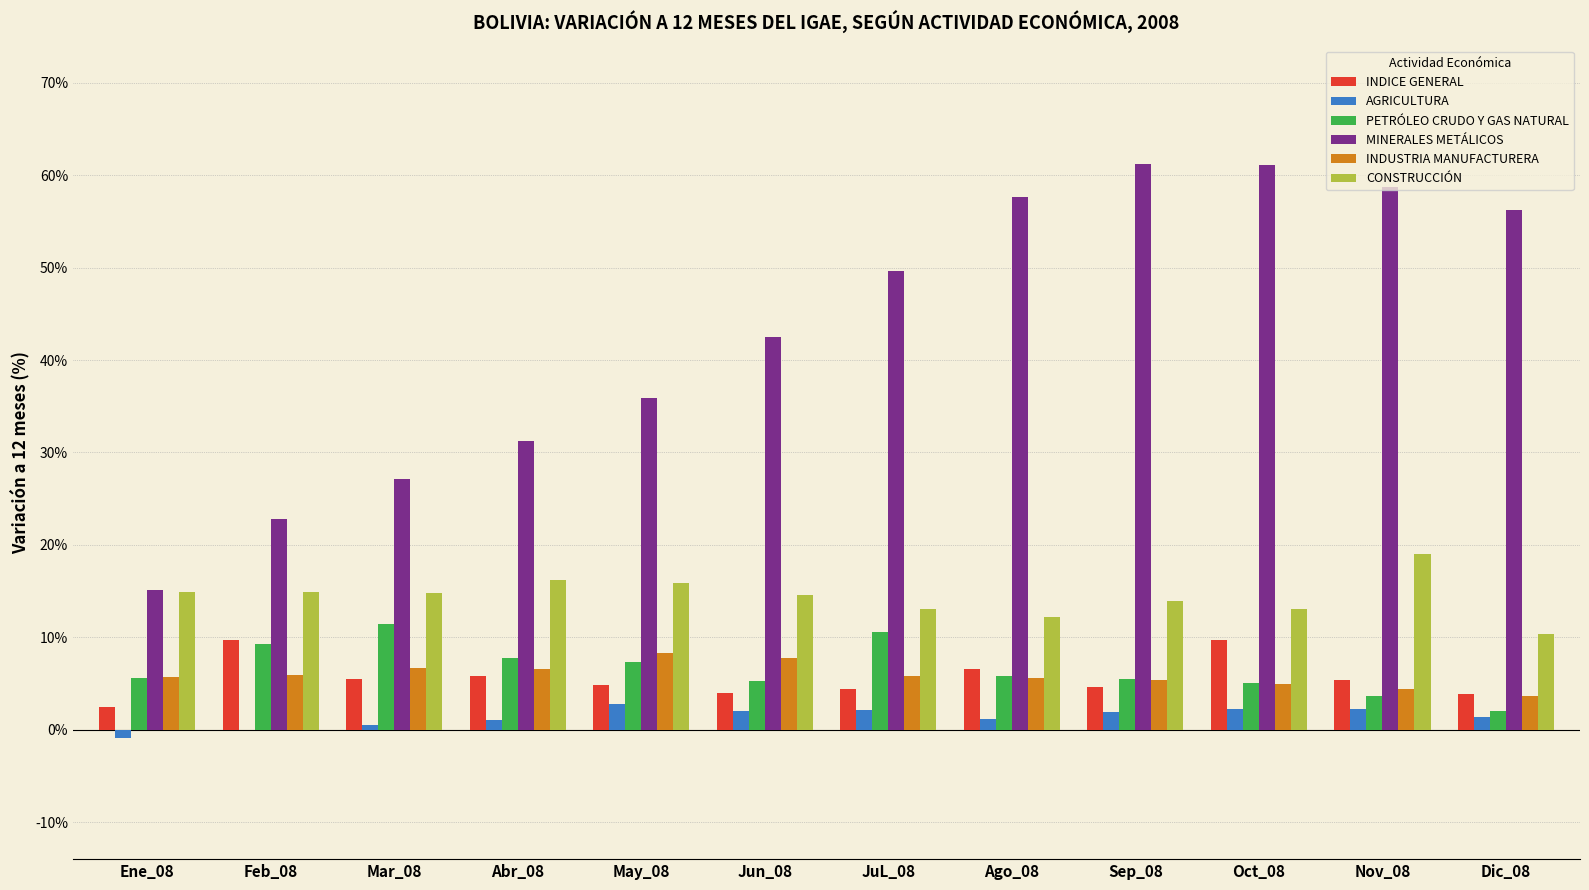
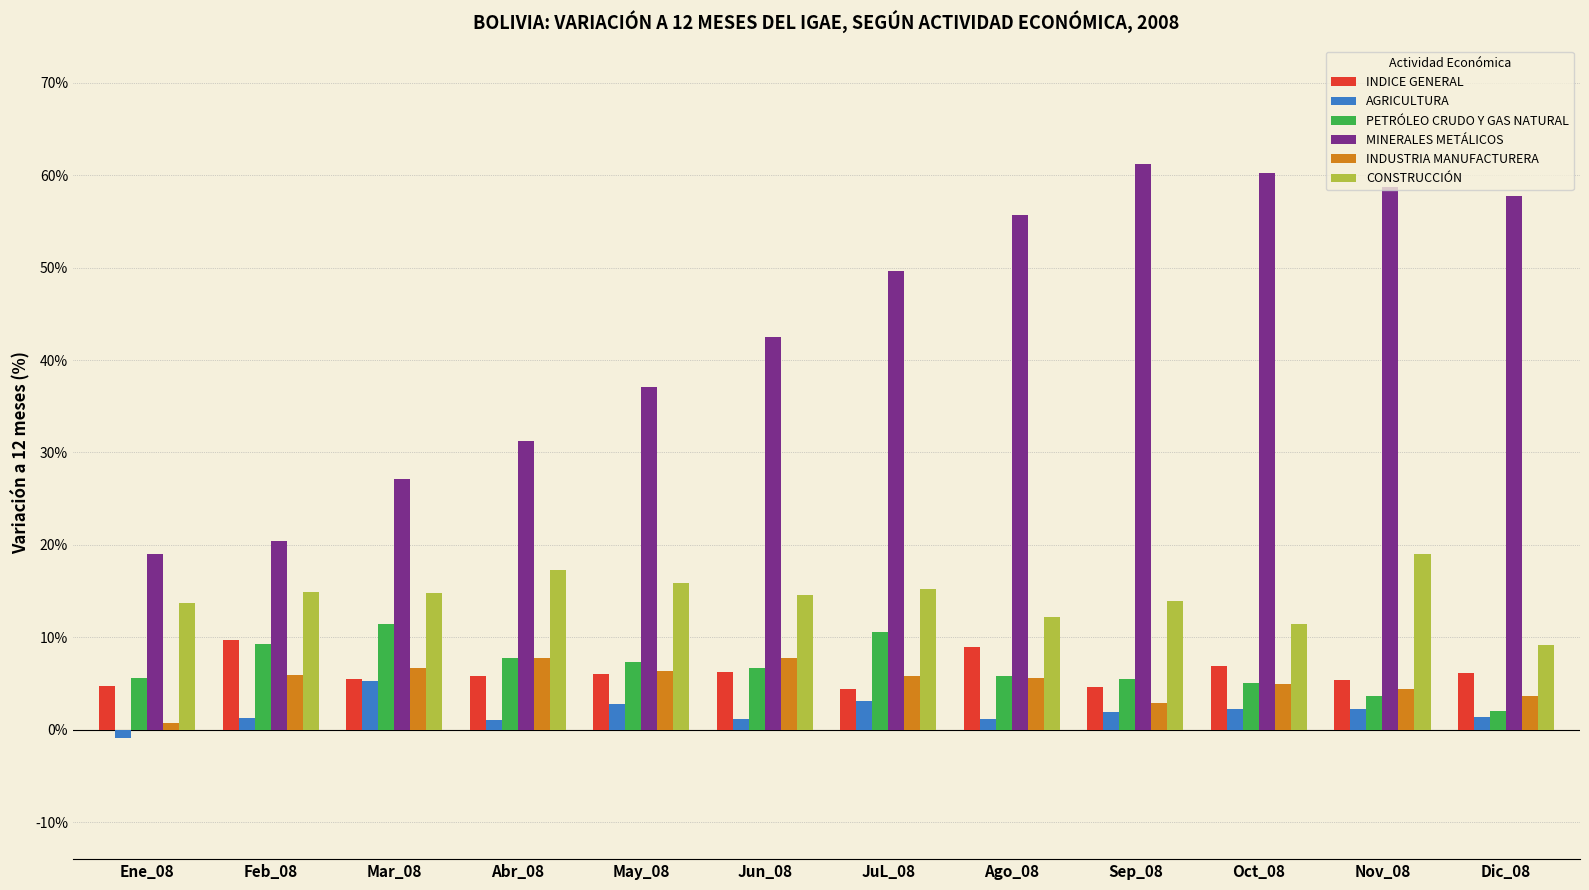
  {
    "INDICE GENERAL": {
-     "Ene_08": "2%",
+     "Ene_08": "5%",
      "Feb_08": "10%",
      "Mar_08": "6%",
      "Abr_08": "6%",
-     "May_08": "5%",
-     "Jun_08": "4%",
+     "May_08": "6%",
+     "Jun_08": "6%",
      "JuL_08": "4%",
-     "Ago_08": "7%",
+     "Ago_08": "9%",
      "Sep_08": "5%",
-     "Oct_08": "10%",
+     "Oct_08": "7%",
      "Nov_08": "5%",
-     "Dic_08": "4%"
+     "Dic_08": "6%"
    },
    "AGRICULTURA": {
      "Ene_08": "-1%",
-     "Feb_08": "0%",
-     "Mar_08": "1%",
+     "Feb_08": "1%",
+     "Mar_08": "5%",
      "Abr_08": "1%",
      "May_08": "3%",
-     "Jun_08": "2%",
-     "JuL_08": "2%",
+     "Jun_08": "1%",
+     "JuL_08": "3%",
      "Ago_08": "1%",
      "Sep_08": "2%",
      "Oct_08": "2%",
      "Nov_08": "2%",
      "Dic_08": "1%"
    },
    "PETRÓLEO CRUDO Y GAS NATURAL": {
      "Ene_08": "6%",
      "Feb_08": "9%",
      "Mar_08": "11%",
      "Abr_08": "8%",
      "May_08": "7%",
-     "Jun_08": "5%",
+     "Jun_08": "7%",
      "JuL_08": "11%",
      "Ago_08": "6%",
      "Sep_08": "6%",
      "Oct_08": "5%",
      "Nov_08": "4%",
      "Dic_08": "2%"
    },
    "MINERALES METÁLICOS": {
-     "Ene_08": "15%",
-     "Feb_08": "23%",
+     "Ene_08": "19%",
+     "Feb_08": "20%",
      "Mar_08": "27%",
      "Abr_08": "31%",
-     "May_08": "36%",
+     "May_08": "37%",
      "Jun_08": "42%",
      "JuL_08": "50%",
-     "Ago_08": "58%",
+     "Ago_08": "56%",
      "Sep_08": "61%",
-     "Oct_08": "61%",
-     "Dic_08": "56%"
+     "Oct_08": "60%",
+     "Dic_08": "58%"
    },
    "INDUSTRIA MANUFACTURERA": {
-     "Ene_08": "6%",
+     "Ene_08": "1%",
      "Feb_08": "6%",
      "Mar_08": "7%",
-     "Abr_08": "7%",
-     "May_08": "8%",
+     "Abr_08": "8%",
+     "May_08": "6%",
      "Jun_08": "8%",
      "JuL_08": "6%",
      "Ago_08": "6%",
-     "Sep_08": "5%",
+     "Sep_08": "3%",
      "Oct_08": "5%",
      "Nov_08": "4%",
      "Dic_08": "4%"
    },
    "CONSTRUCCIÓN": {
-     "Ene_08": "15%",
+     "Ene_08": "14%",
      "Feb_08": "15%",
      "Mar_08": "15%",
-     "Abr_08": "16%",
+     "Abr_08": "17%",
      "May_08": "16%",
      "Jun_08": "15%",
-     "JuL_08": "13%",
+     "JuL_08": "15%",
      "Ago_08": "12%",
      "Sep_08": "14%",
-     "Oct_08": "13%",
+     "Oct_08": "11%",
      "Nov_08": "19%",
-     "Dic_08": "10%"
+     "Dic_08": "9%"
    }
  }
